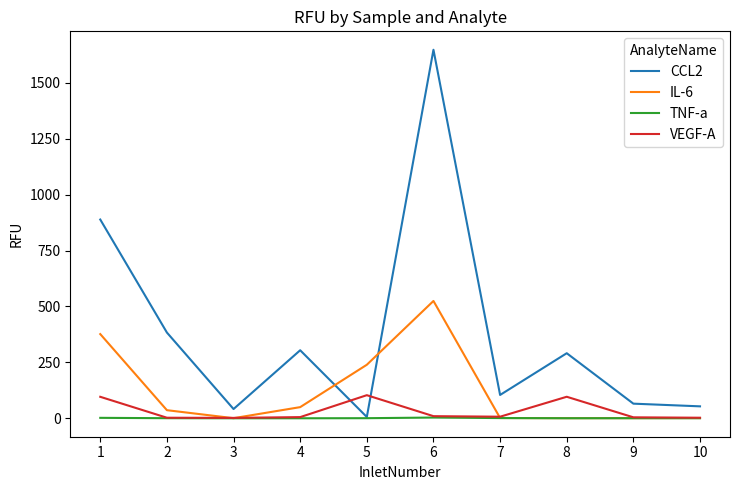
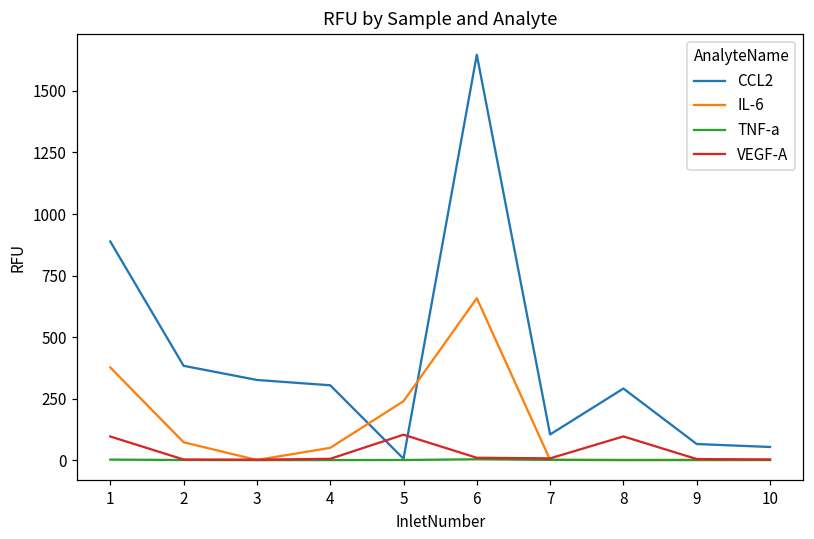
  {
    "CCL2": {
      "1": 890,
      "2": 380,
-     "3": 40,
+     "3": 330,
      "4": 300,
      "6": 1650,
      "7": 100,
      "8": 290,
      "9": 70,
      "10": 50
    },
    "IL-6": {
      "1": 380,
-     "2": 40,
+     "2": 70,
      "4": 50,
      "5": 240,
-     "6": 520
+     "6": 660
    },
    "TNF-a": {
      "1": 0
    },
    "VEGF-A": {
      "1": 100,
      "5": 100,
      "8": 100
    }
  }
